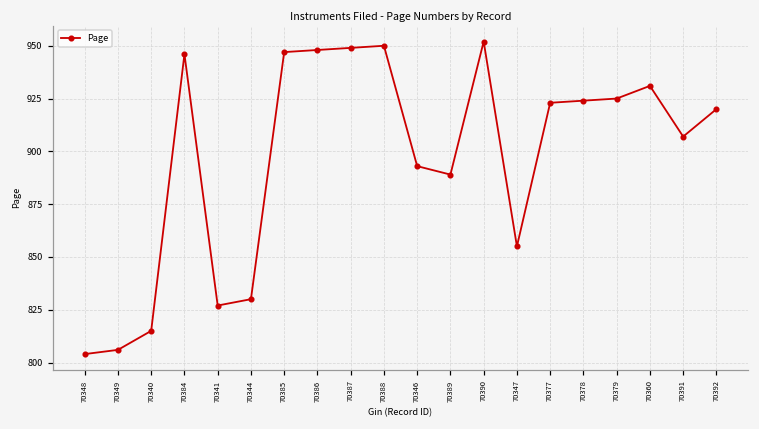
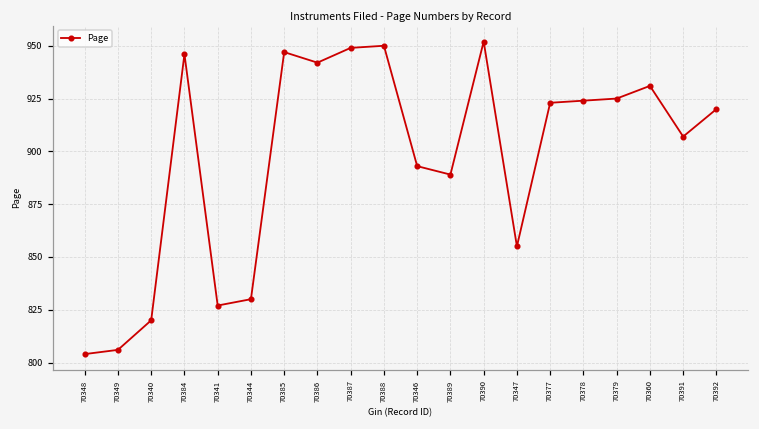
  {
    "70348": 804,
    "70349": 806,
-   "70340": 815,
+   "70340": 820,
    "70384": 946,
    "70341": 827,
    "70344": 830,
    "70385": 947,
-   "70386": 948,
+   "70386": 942,
    "70387": 949,
    "70388": 950,
    "70346": 893,
    "70389": 889,
    "70390": 952,
    "70347": 855,
    "70377": 923,
    "70378": 924,
    "70379": 925,
    "70360": 931,
    "70391": 907,
    "70392": 920
  }
